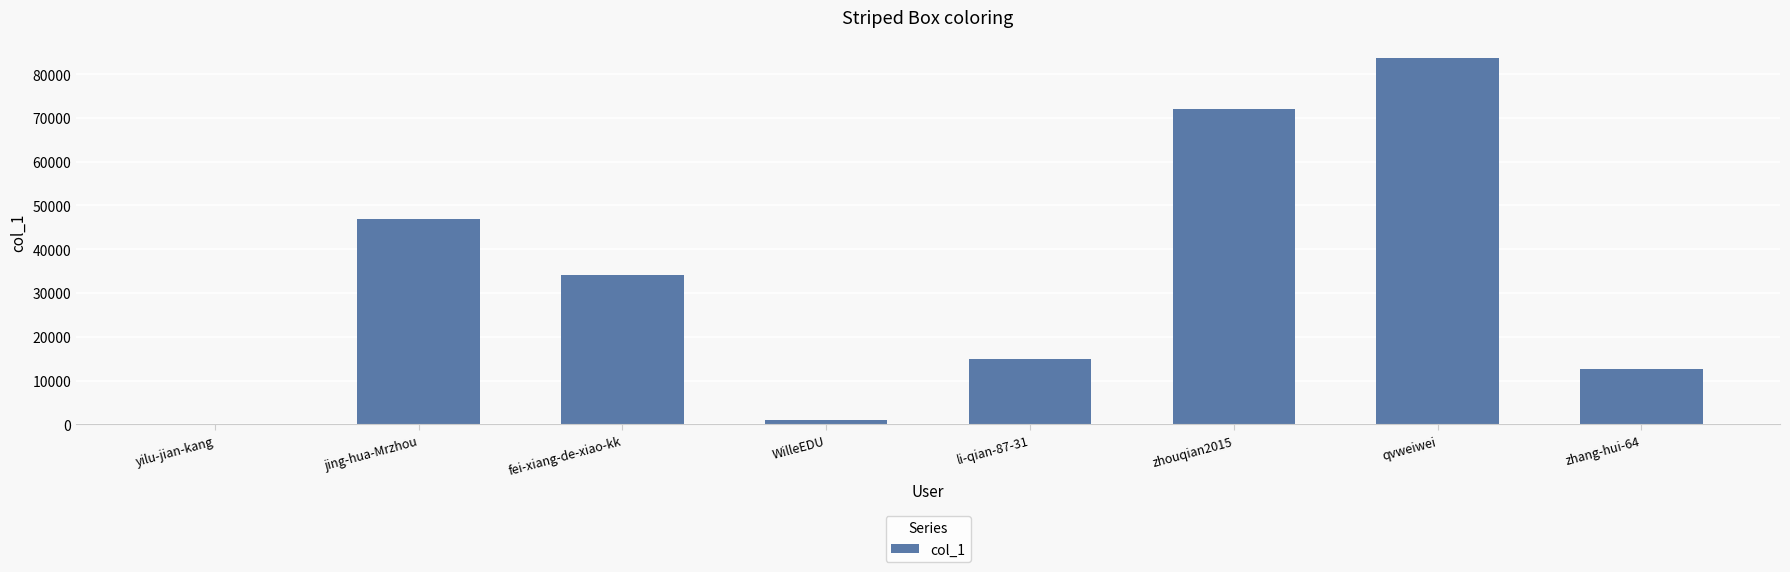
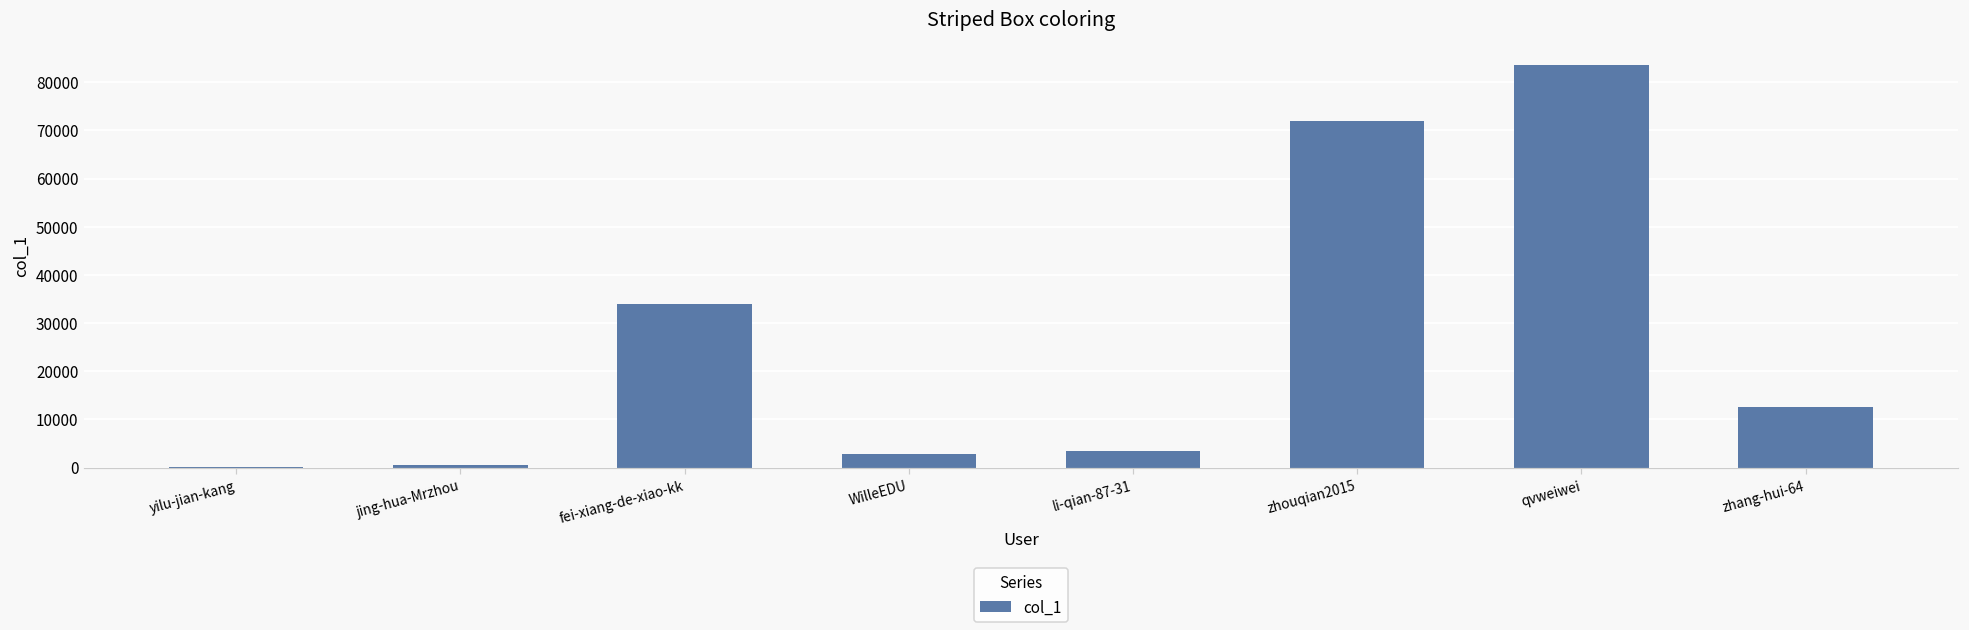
  {
-   "jing-hua-Mrzhou": 47000,
+   "jing-hua-Mrzhou": 0,
    "fei-xiang-de-xiao-kk": 34000,
-   "WilleEDU": 1000,
-   "li-qian-87-31": 15000,
+   "WilleEDU": 3000,
+   "li-qian-87-31": 3000,
    "zhouqian2015": 72000,
    "qvweiwei": 84000,
    "zhang-hui-64": 13000
  }
